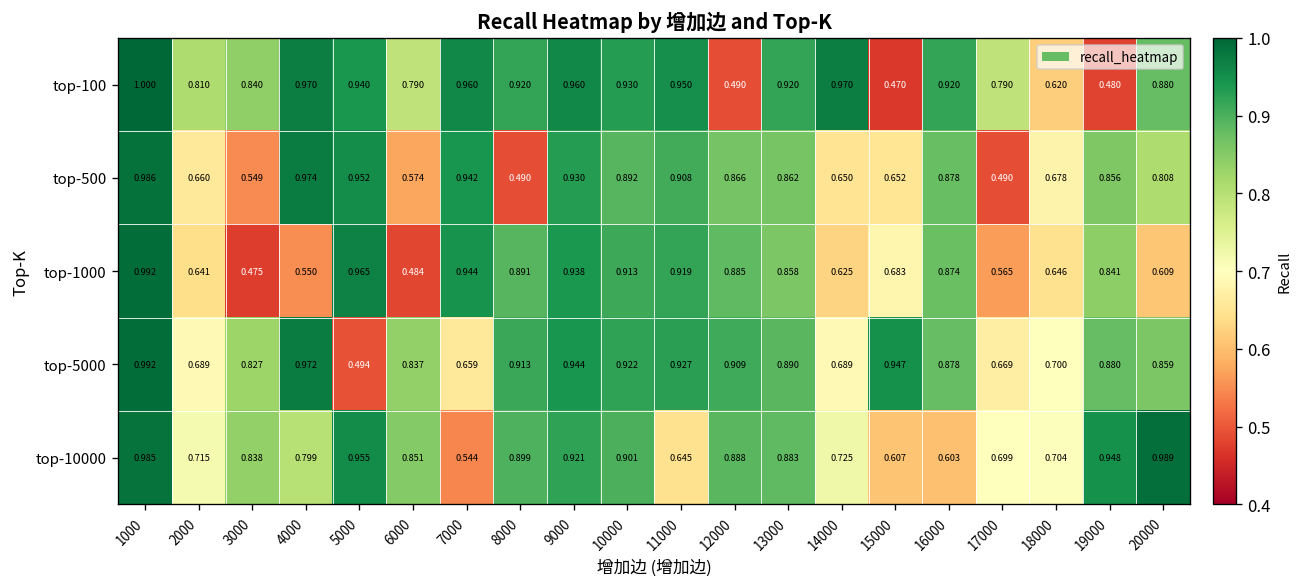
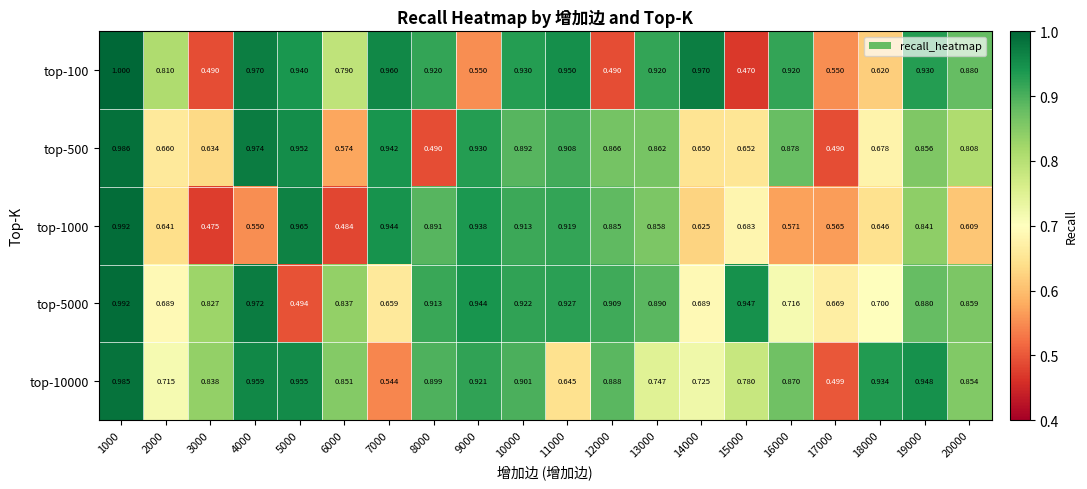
  {
    "top-100": {
      "1000": 1.000,
      "2000": 0.810,
-     "3000": 0.840,
+     "3000": 0.490,
      "4000": 0.970,
      "5000": 0.940,
      "6000": 0.790,
      "7000": 0.960,
      "8000": 0.920,
-     "9000": 0.960,
+     "9000": 0.550,
      "10000": 0.930,
      "11000": 0.950,
      "12000": 0.490,
      "13000": 0.920,
      "14000": 0.970,
      "15000": 0.470,
      "16000": 0.920,
-     "17000": 0.790,
+     "17000": 0.550,
      "18000": 0.620,
-     "19000": 0.480,
+     "19000": 0.930,
      "20000": 0.880
    },
    "top-500": {
      "1000": 0.986,
      "2000": 0.660,
-     "3000": 0.549,
+     "3000": 0.634,
      "4000": 0.974,
      "5000": 0.952,
      "6000": 0.574,
      "7000": 0.942,
      "8000": 0.490,
      "9000": 0.930,
      "10000": 0.892,
      "11000": 0.908,
      "12000": 0.866,
      "13000": 0.862,
      "14000": 0.650,
      "15000": 0.652,
      "16000": 0.878,
      "17000": 0.490,
      "18000": 0.678,
      "19000": 0.856,
      "20000": 0.808
    },
    "top-1000": {
      "1000": 0.992,
      "2000": 0.641,
      "3000": 0.475,
      "4000": 0.550,
      "5000": 0.965,
      "6000": 0.484,
      "7000": 0.944,
      "8000": 0.891,
      "9000": 0.938,
      "10000": 0.913,
      "11000": 0.919,
      "12000": 0.885,
      "13000": 0.858,
      "14000": 0.625,
      "15000": 0.683,
-     "16000": 0.874,
+     "16000": 0.571,
      "17000": 0.565,
      "18000": 0.646,
      "19000": 0.841,
      "20000": 0.609
    },
    "top-5000": {
      "1000": 0.992,
      "2000": 0.689,
      "3000": 0.827,
      "4000": 0.972,
      "5000": 0.494,
      "6000": 0.837,
      "7000": 0.659,
      "8000": 0.913,
      "9000": 0.944,
      "10000": 0.922,
      "11000": 0.927,
      "12000": 0.909,
      "13000": 0.890,
      "14000": 0.689,
      "15000": 0.947,
-     "16000": 0.878,
+     "16000": 0.716,
      "17000": 0.669,
      "18000": 0.700,
      "19000": 0.880,
      "20000": 0.859
    },
    "top-10000": {
      "1000": 0.985,
      "2000": 0.715,
      "3000": 0.838,
-     "4000": 0.799,
+     "4000": 0.959,
      "5000": 0.955,
      "6000": 0.851,
      "7000": 0.544,
      "8000": 0.899,
      "9000": 0.921,
      "10000": 0.901,
      "11000": 0.645,
      "12000": 0.888,
-     "13000": 0.883,
+     "13000": 0.747,
      "14000": 0.725,
-     "15000": 0.607,
-     "16000": 0.603,
-     "17000": 0.699,
-     "18000": 0.704,
+     "15000": 0.780,
+     "16000": 0.870,
+     "17000": 0.499,
+     "18000": 0.934,
      "19000": 0.948,
-     "20000": 0.989
+     "20000": 0.854
    }
  }
